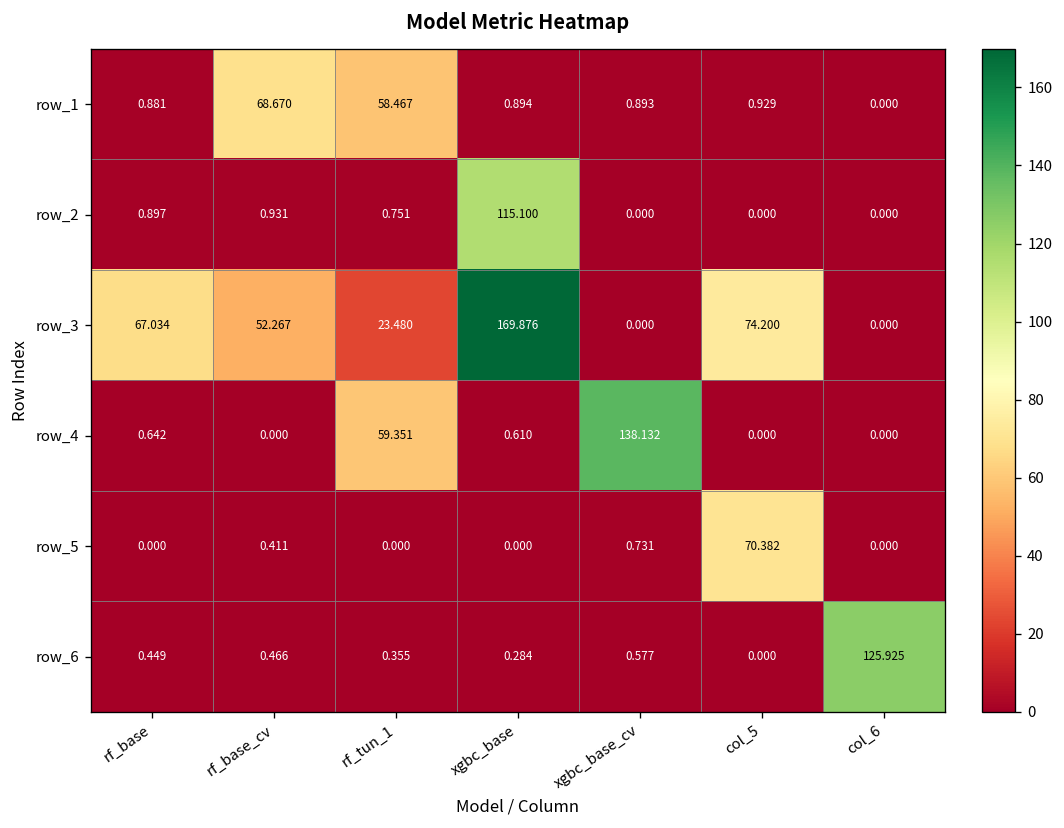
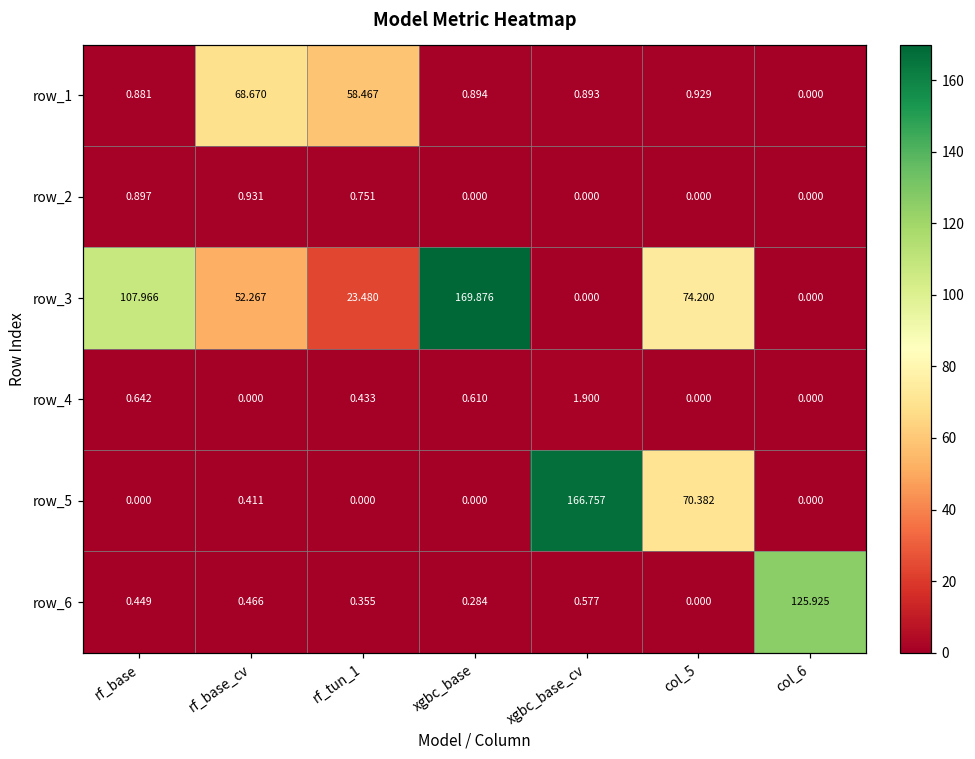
  {
    "row_1": {
      "rf_base": 0.881,
      "rf_base_cv": 68.670,
      "rf_tun_1": 58.467,
      "xgbc_base": 0.894,
      "xgbc_base_cv": 0.893,
      "col_5": 0.929,
      "col_6": 0.000
    },
    "row_2": {
      "rf_base": 0.897,
      "rf_base_cv": 0.931,
      "rf_tun_1": 0.751,
-     "xgbc_base": 115.100,
+     "xgbc_base": 0.000,
      "xgbc_base_cv": 0.000,
      "col_5": 0.000,
      "col_6": 0.000
    },
    "row_3": {
-     "rf_base": 67.034,
+     "rf_base": 107.966,
      "rf_base_cv": 52.267,
      "rf_tun_1": 23.480,
      "xgbc_base": 169.876,
      "xgbc_base_cv": 0.000,
      "col_5": 74.200,
      "col_6": 0.000
    },
    "row_4": {
      "rf_base": 0.642,
      "rf_base_cv": 0.000,
-     "rf_tun_1": 59.351,
+     "rf_tun_1": 0.433,
      "xgbc_base": 0.610,
-     "xgbc_base_cv": 138.132,
+     "xgbc_base_cv": 1.900,
      "col_5": 0.000,
      "col_6": 0.000
    },
    "row_5": {
      "rf_base": 0.000,
      "rf_base_cv": 0.411,
      "rf_tun_1": 0.000,
      "xgbc_base": 0.000,
-     "xgbc_base_cv": 0.731,
+     "xgbc_base_cv": 166.757,
      "col_5": 70.382,
      "col_6": 0.000
    },
    "row_6": {
      "rf_base": 0.449,
      "rf_base_cv": 0.466,
      "rf_tun_1": 0.355,
      "xgbc_base": 0.284,
      "xgbc_base_cv": 0.577,
      "col_5": 0.000,
      "col_6": 125.925
    }
  }
